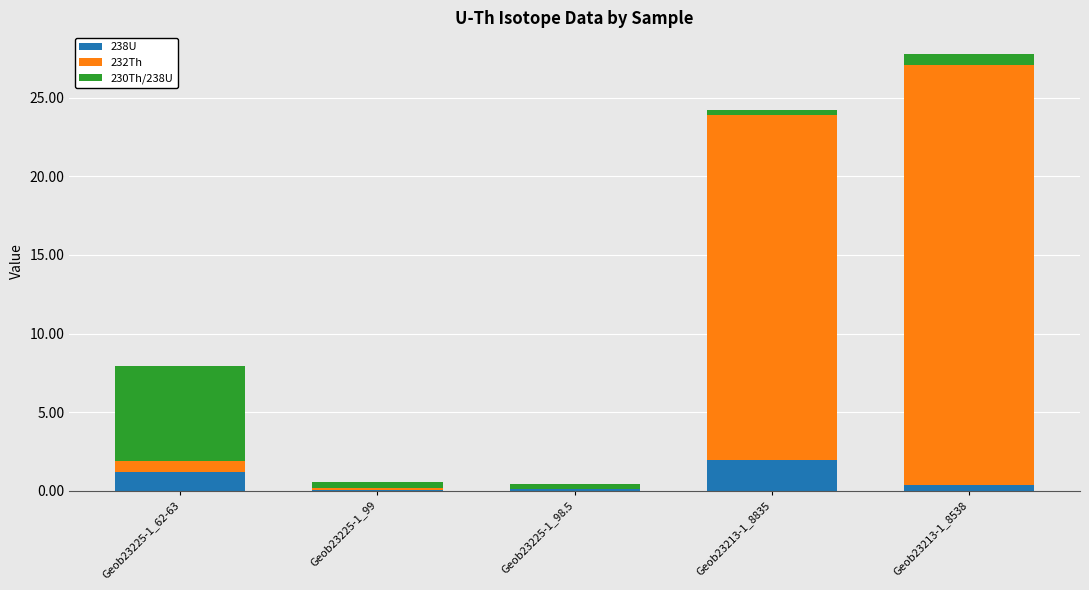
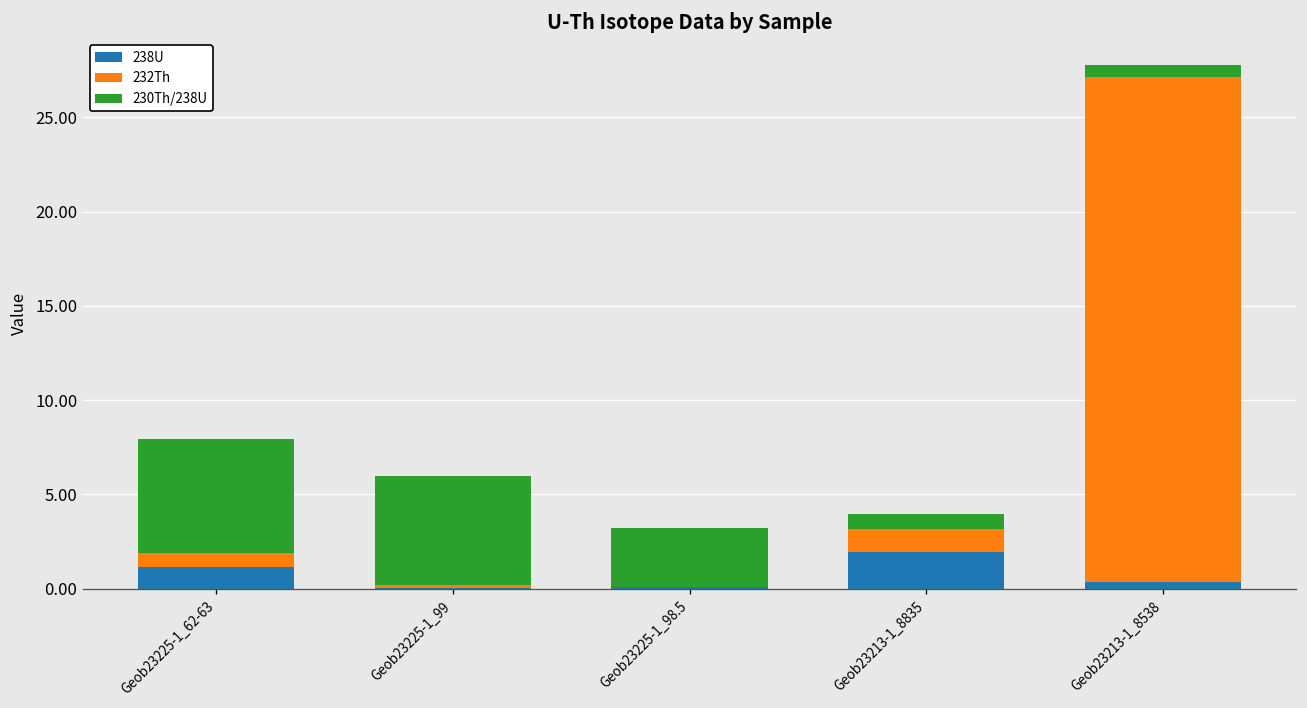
  {
    "238U": {
      "Geob23225-1_62-63": 1.2,
      "Geob23213-1_8835": 1.9,
      "Geob23213-1_8538": 0.3
    },
    "232Th": {
      "Geob23225-1_62-63": 0.7,
-     "Geob23213-1_8835": 22.0,
+     "Geob23213-1_8835": 1.2,
      "Geob23213-1_8538": 26.8
    },
    "230Th/238U": {
      "Geob23225-1_62-63": 6.1,
-     "Geob23225-1_99": 0.4,
-     "Geob23225-1_98.5": 0.3,
-     "Geob23213-1_8835": 0.3,
+     "Geob23225-1_99": 5.8,
+     "Geob23225-1_98.5": 3.1,
+     "Geob23213-1_8835": 0.8,
      "Geob23213-1_8538": 0.7
    }
  }
